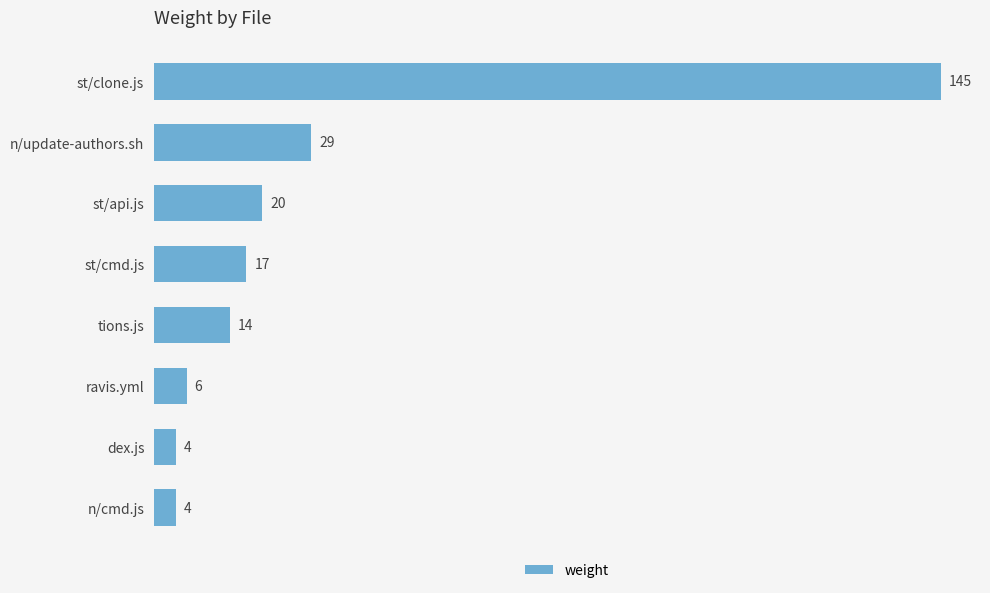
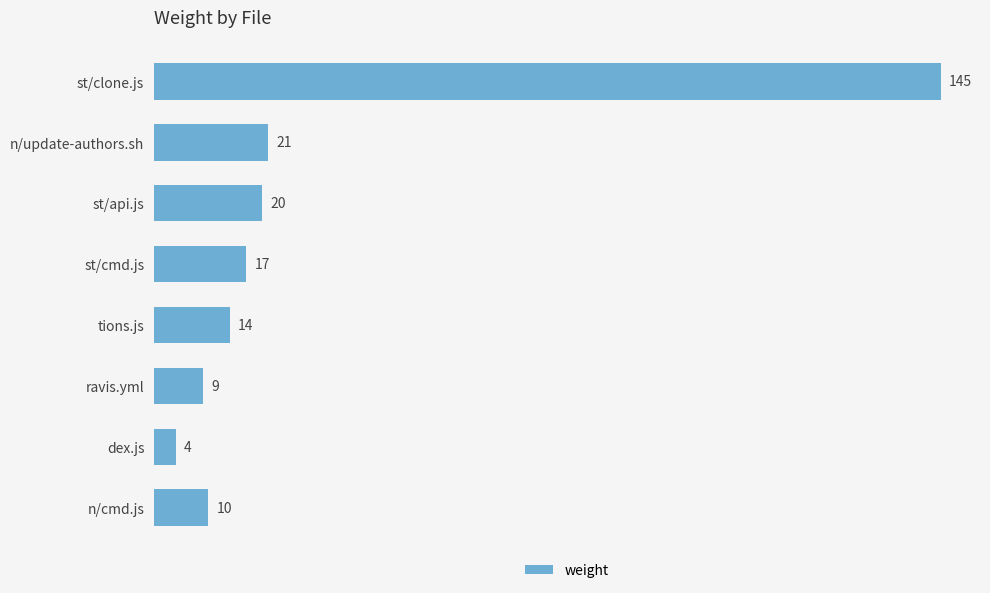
  {
    "st/clone.js": 145,
-   "n/update-authors.sh": 29,
+   "n/update-authors.sh": 21,
    "st/api.js": 20,
    "st/cmd.js": 17,
    "tions.js": 14,
-   "ravis.yml": 6,
+   "ravis.yml": 9,
    "dex.js": 4,
-   "n/cmd.js": 4
+   "n/cmd.js": 10
  }
